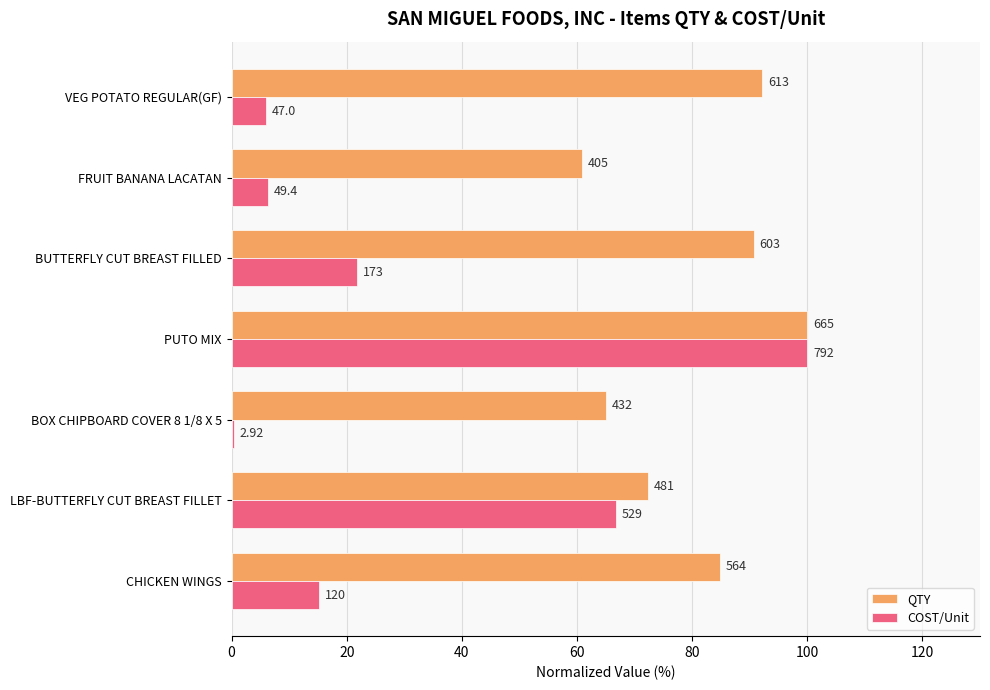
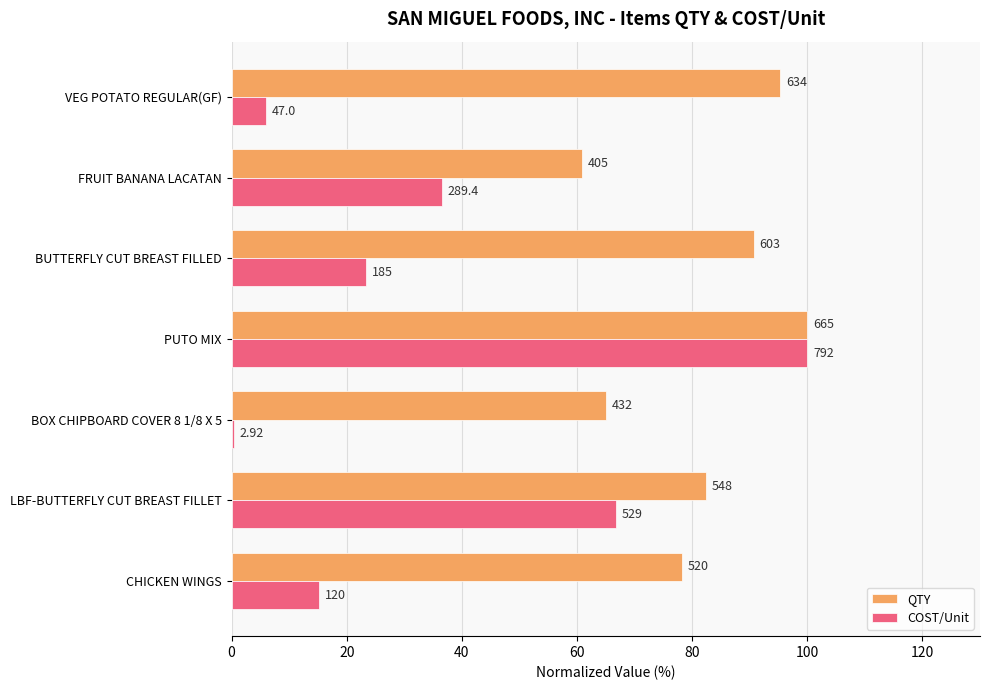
  {
    "QTY": {
-     "VEG POTATO REGULAR(GF)": 613,
-     "LBF-BUTTERFLY CUT BREAST FILLET": 481,
-     "CHICKEN WINGS": 564
+     "VEG POTATO REGULAR(GF)": 634,
+     "LBF-BUTTERFLY CUT BREAST FILLET": 548,
+     "CHICKEN WINGS": 520
    },
    "COST/Unit": {
-     "FRUIT BANANA LACATAN": 49.4,
-     "BUTTERFLY CUT BREAST FILLED": 173
+     "FRUIT BANANA LACATAN": 289.4,
+     "BUTTERFLY CUT BREAST FILLED": 185
    }
  }
